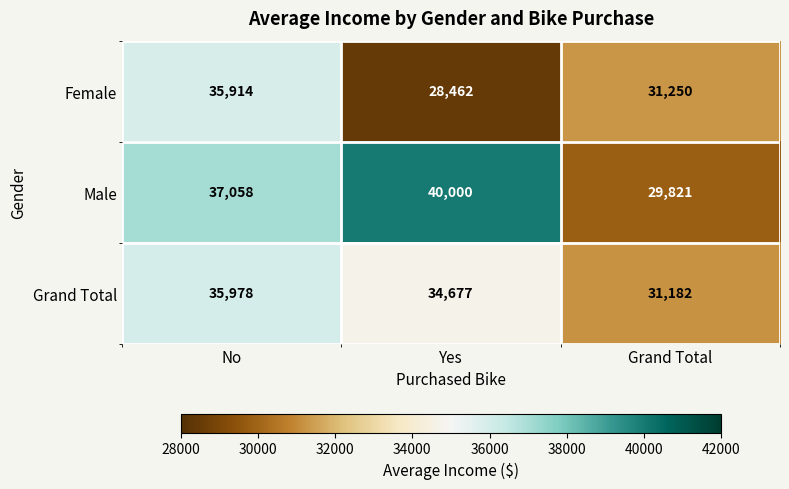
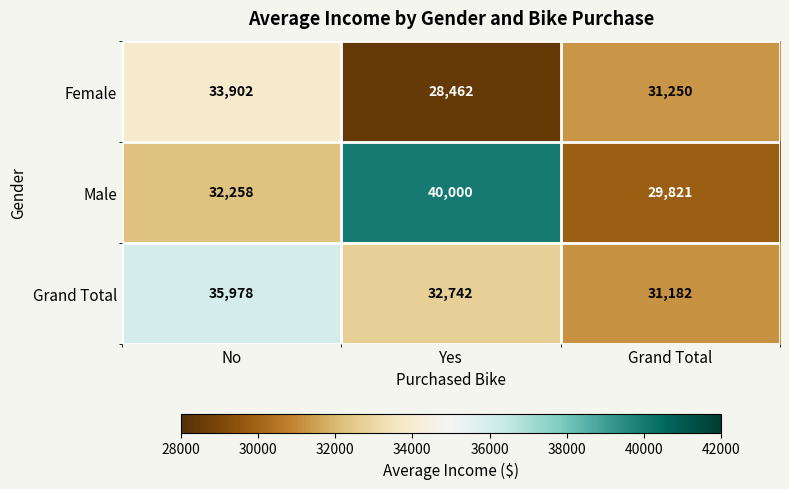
  {
    "Female": {
-     "No": "35,914",
+     "No": "33,902",
      "Yes": "28,462",
      "Grand Total": "31,250"
    },
    "Male": {
-     "No": "37,058",
+     "No": "32,258",
      "Yes": "40,000",
      "Grand Total": "29,821"
    },
    "Grand Total": {
      "No": "35,978",
-     "Yes": "34,677",
+     "Yes": "32,742",
      "Grand Total": "31,182"
    }
  }
